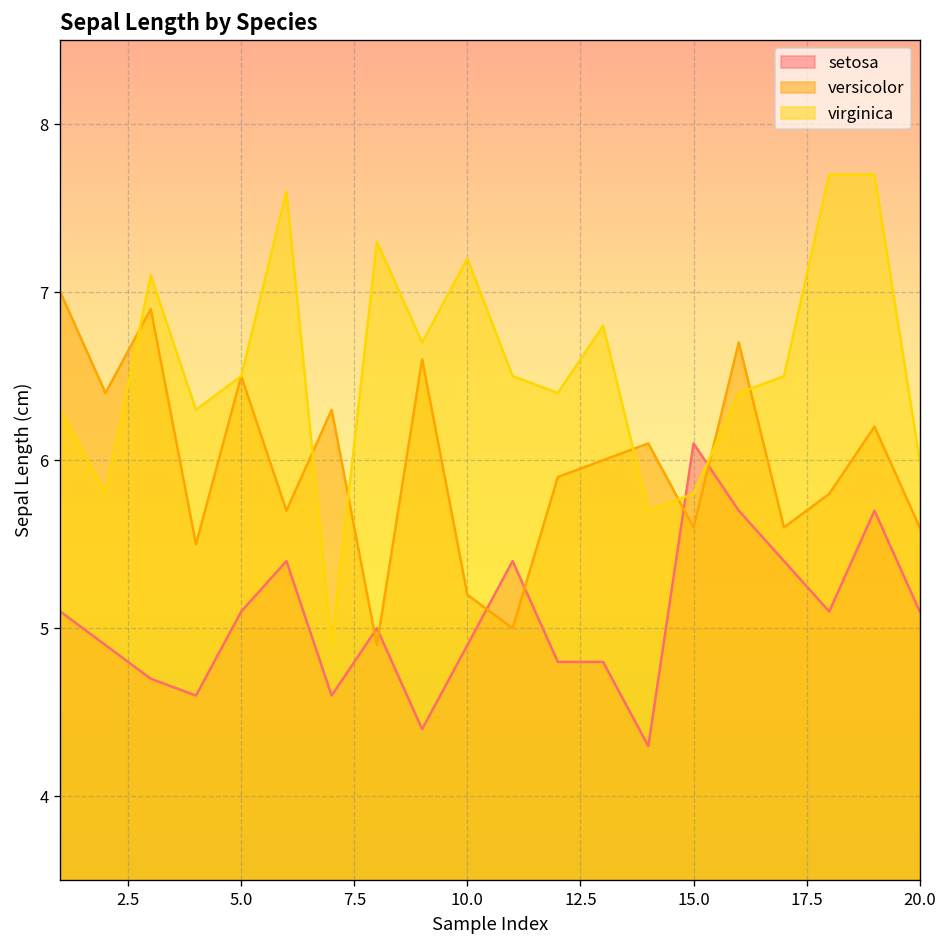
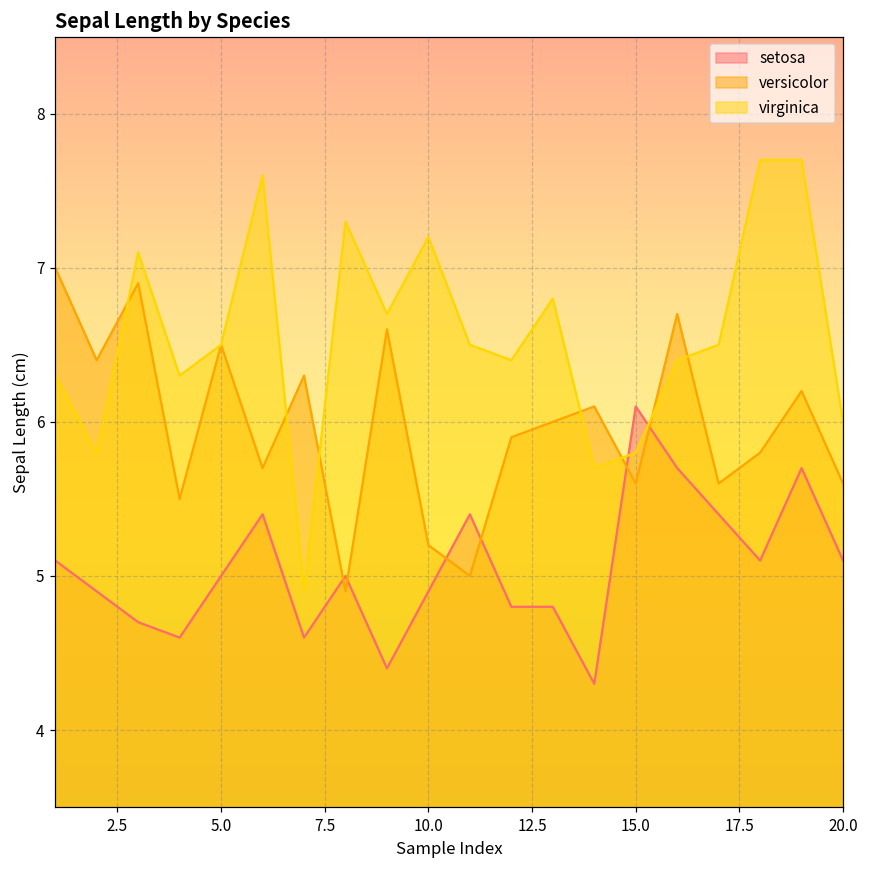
  {
    "setosa": {
-     "5.0": 5.1,
+     "5.0": 5.0,
      "10.0": 4.9,
      "15.0": 6.1,
      "20.0": 5.1
    }
  }
